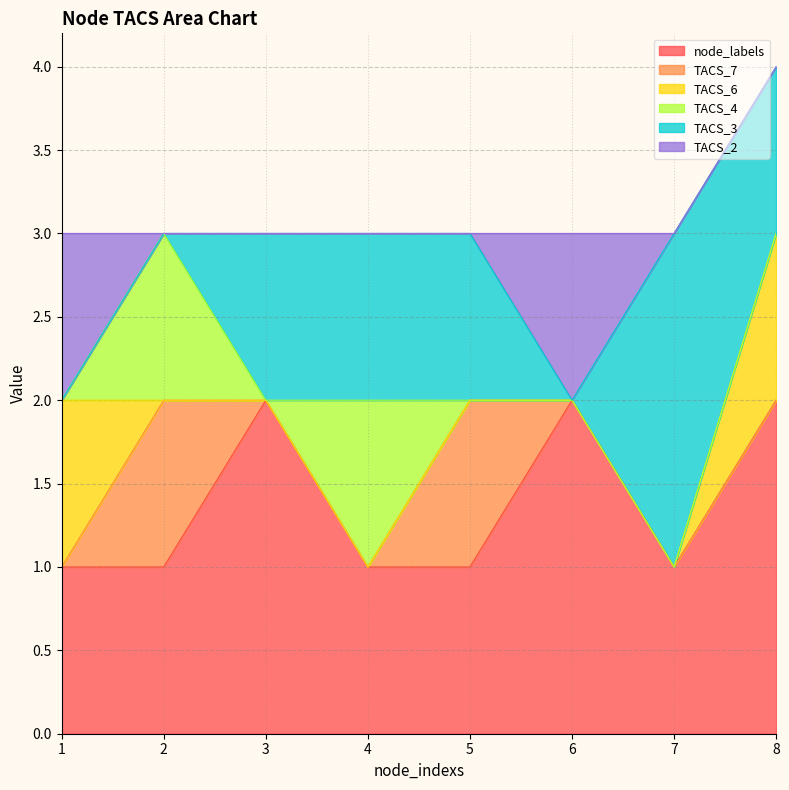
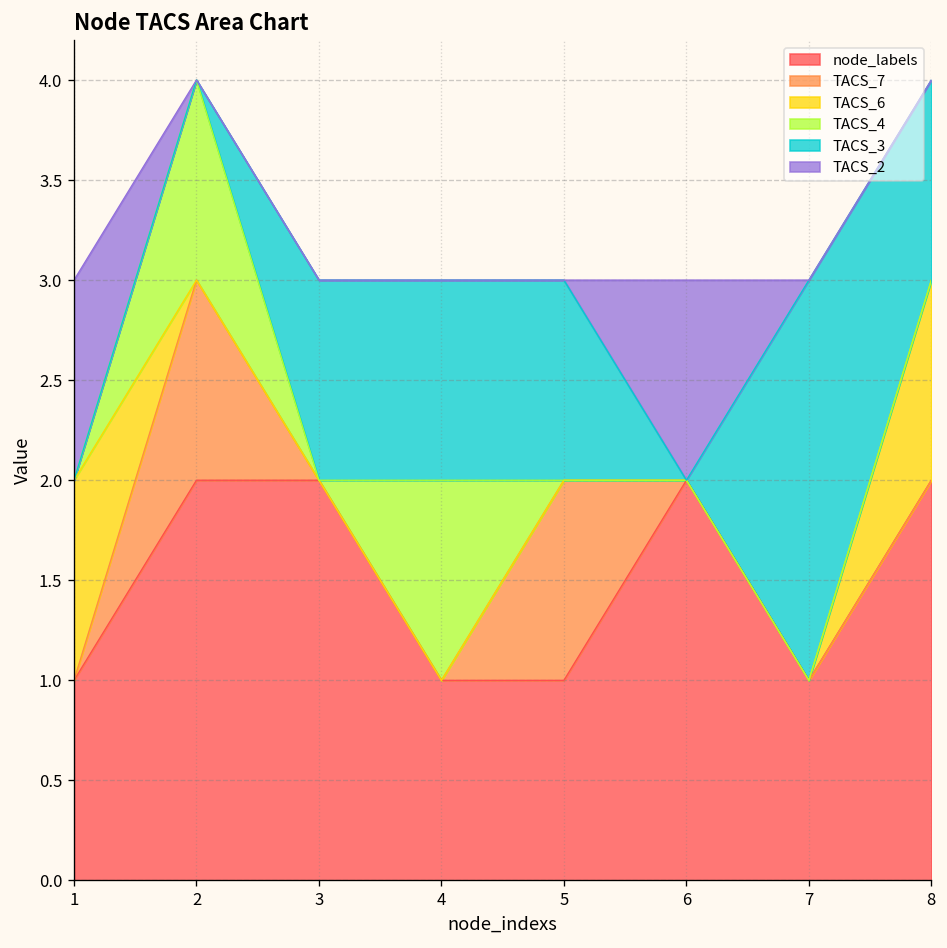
  {
    "node_labels": {
-     "2": 1,
+     "2": 2,
      "5": 1
    },
    "TACS_4": {
      "4": 2
    },
    "TACS_2": {
      "1": 3,
      "6": 3
    }
  }
